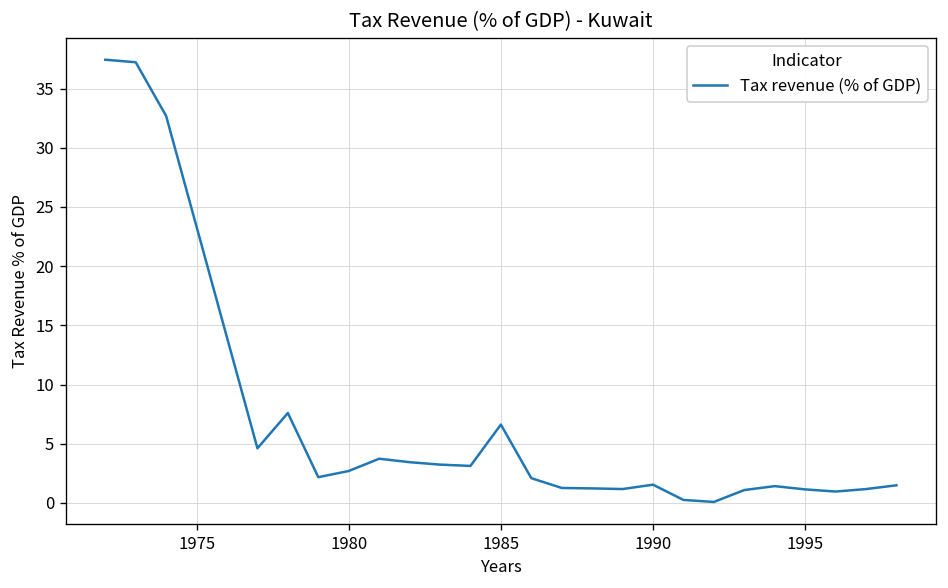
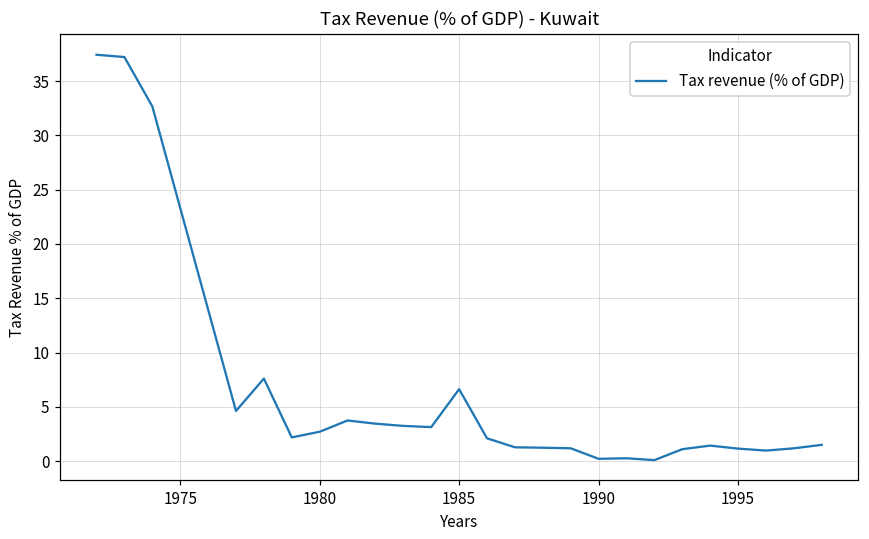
  {
    "1980": 3,
    "1985": 7,
-   "1990": 2,
+   "1990": 0,
    "1995": 1
  }
